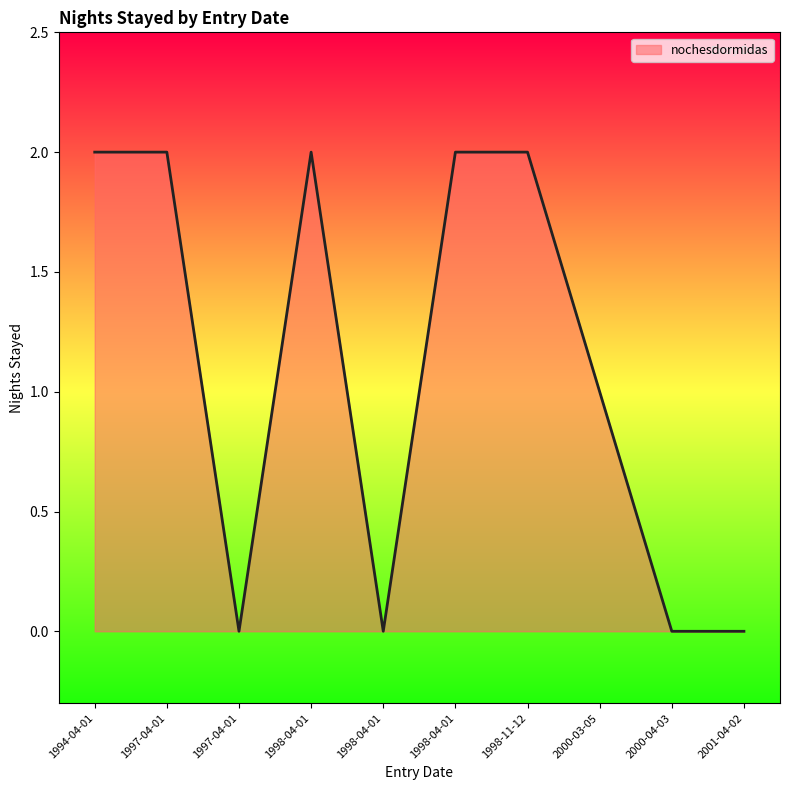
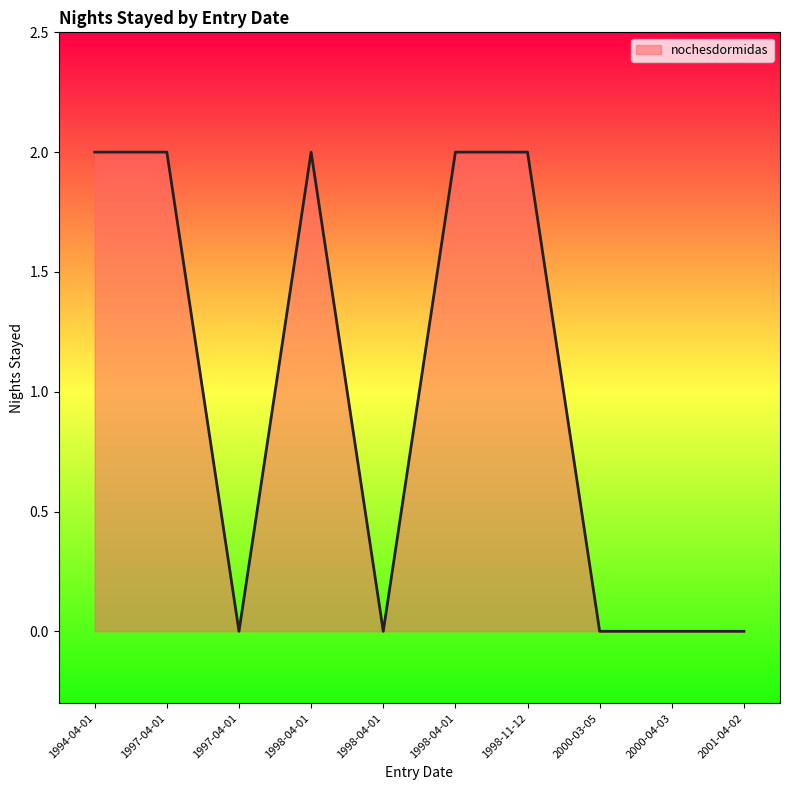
  {
    "1994-04-01": 2,
    "1998-11-12": 2,
-   "2000-03-05": 1,
+   "2000-03-05": 0,
    "2000-04-03": 0,
    "2001-04-02": 0
  }
